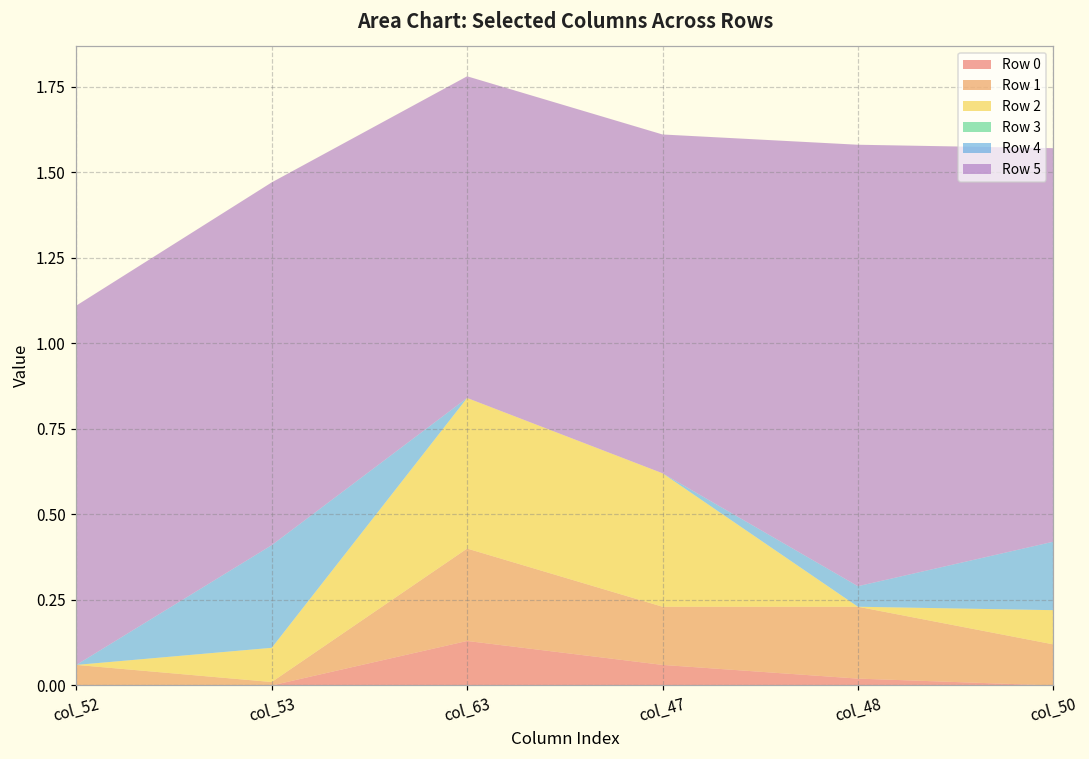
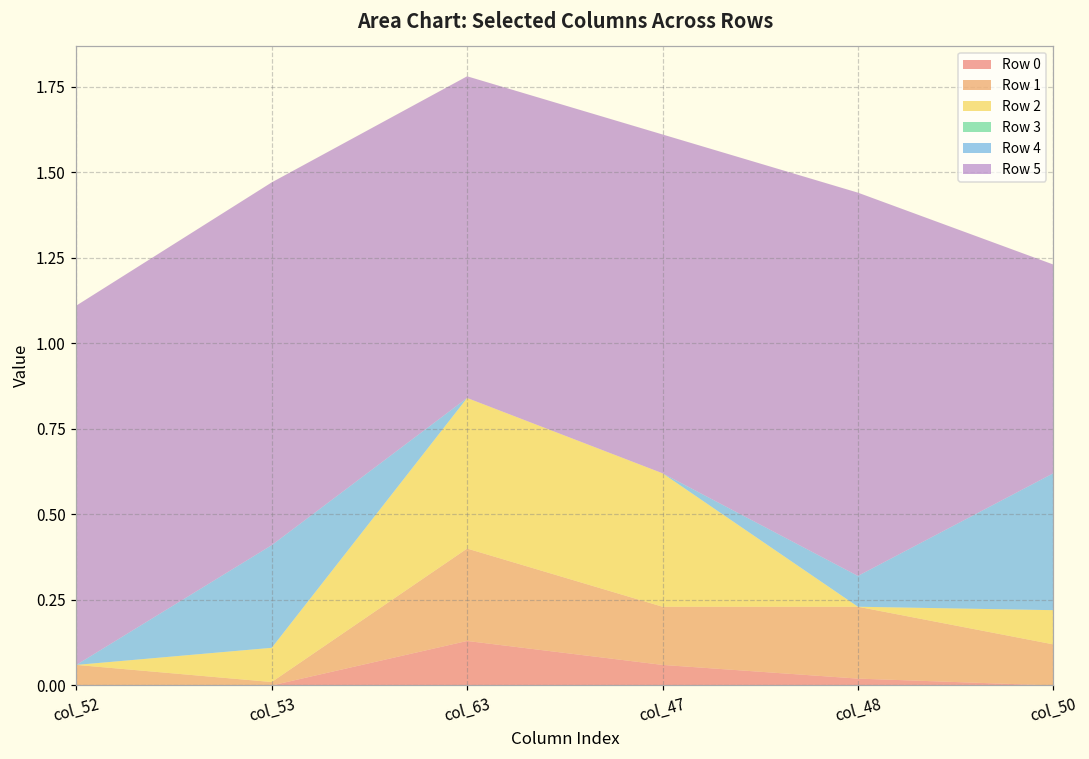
  {
    "Row 4": {
      "col_53": 0.30,
-     "col_48": 0.06,
-     "col_50": 0.2
+     "col_48": 0.09,
+     "col_50": 0.4
    },
    "Row 5": {
      "col_52": 1.05,
      "col_53": 1.06,
      "col_63": 0.94,
      "col_47": 0.99,
-     "col_48": 1.29,
-     "col_50": 1.15
+     "col_48": 1.12,
+     "col_50": 0.61
    }
  }
